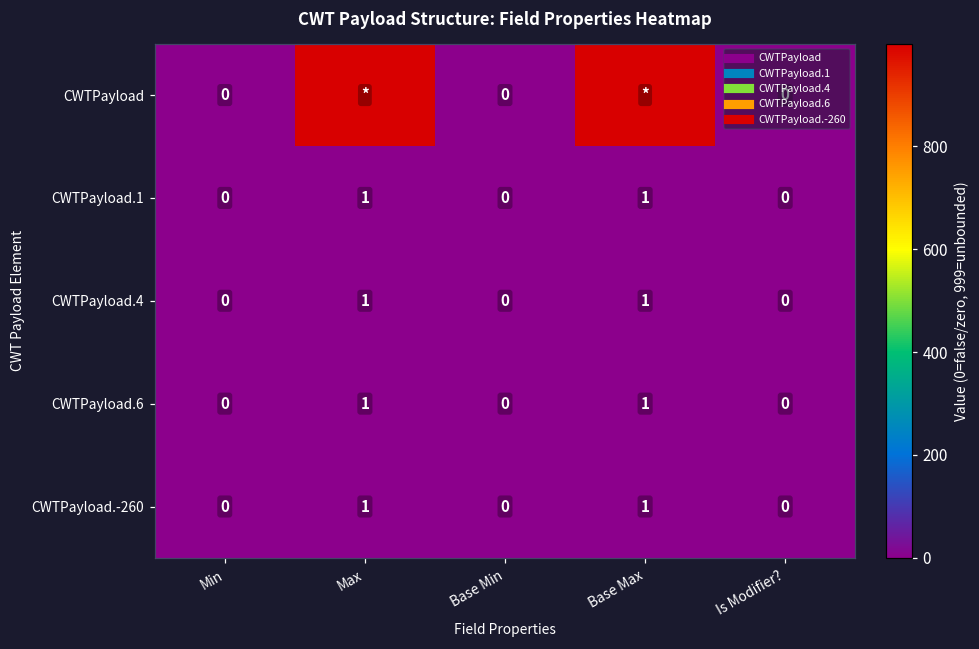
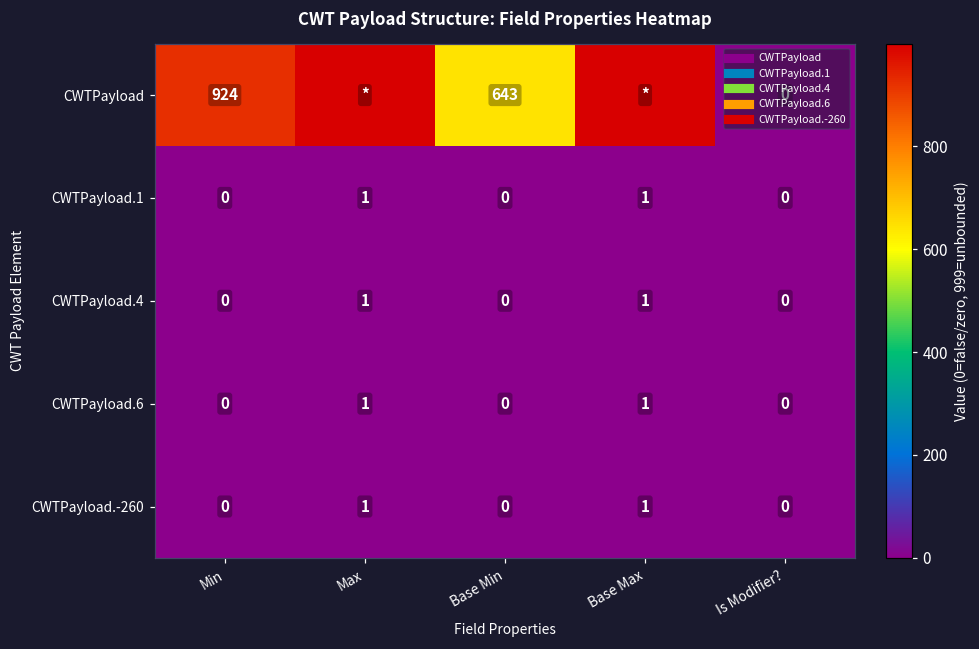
  {
    "CWTPayload": {
-     "Min": 0,
-     "Base Min": 0
+     "Min": 924,
+     "Base Min": 643
    }
  }
